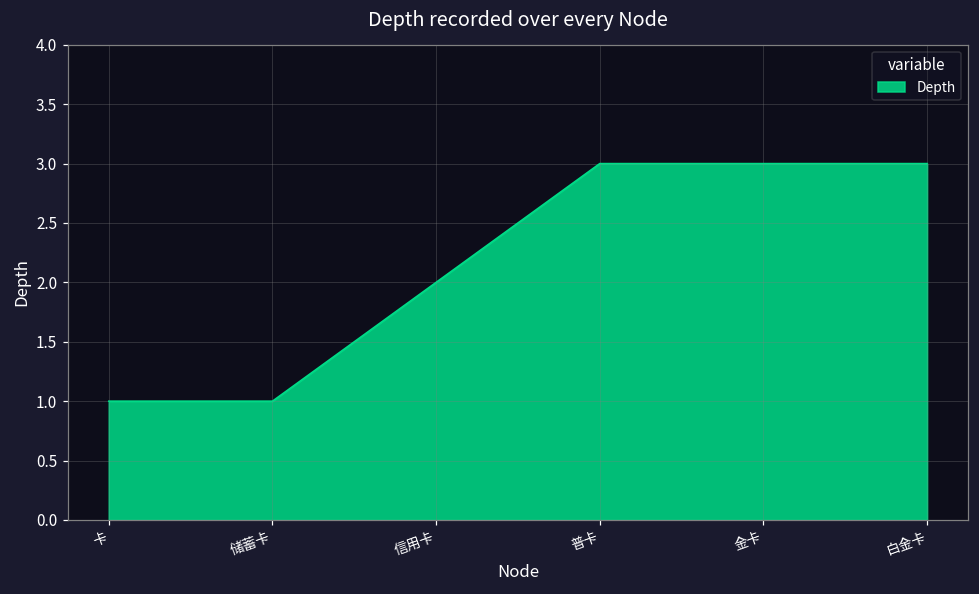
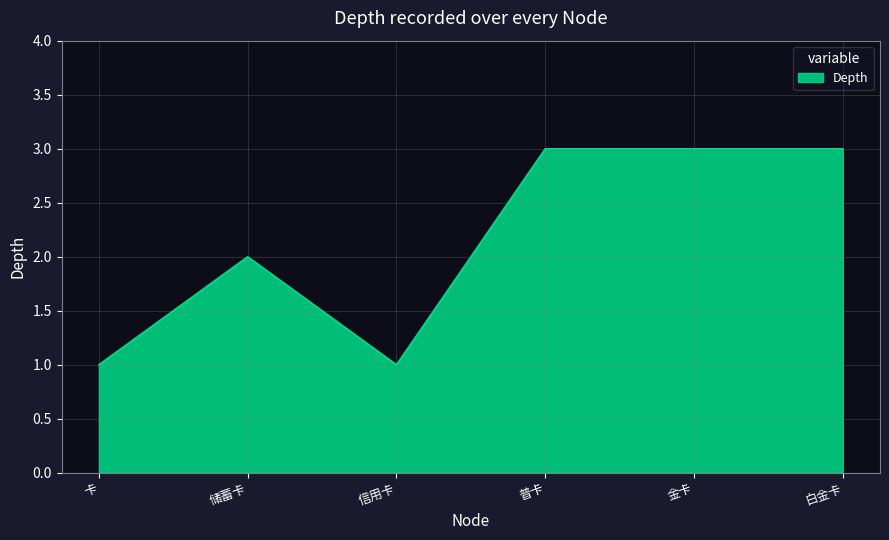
  {
    "卡": 1,
-   "储蓄卡": 1,
-   "信用卡": 2,
+   "储蓄卡": 2,
+   "信用卡": 1,
    "普卡": 3,
    "金卡": 3,
    "白金卡": 3
  }
